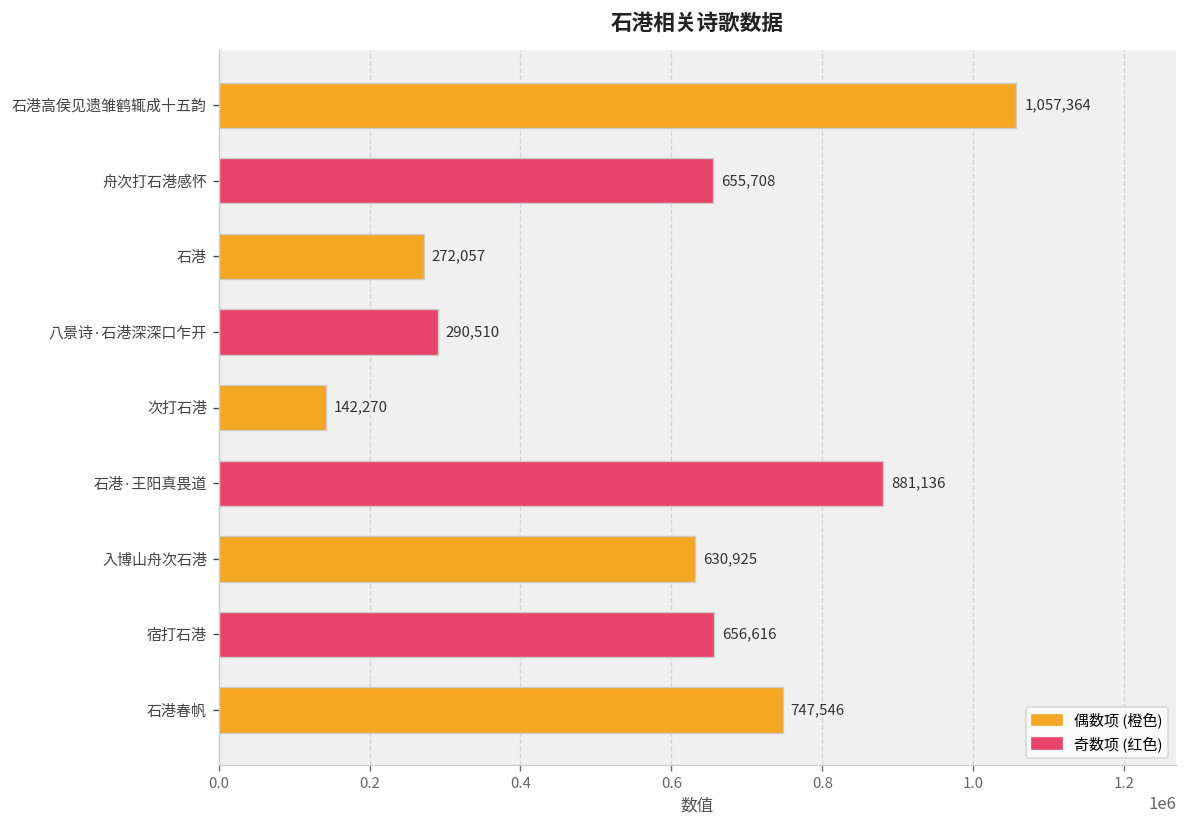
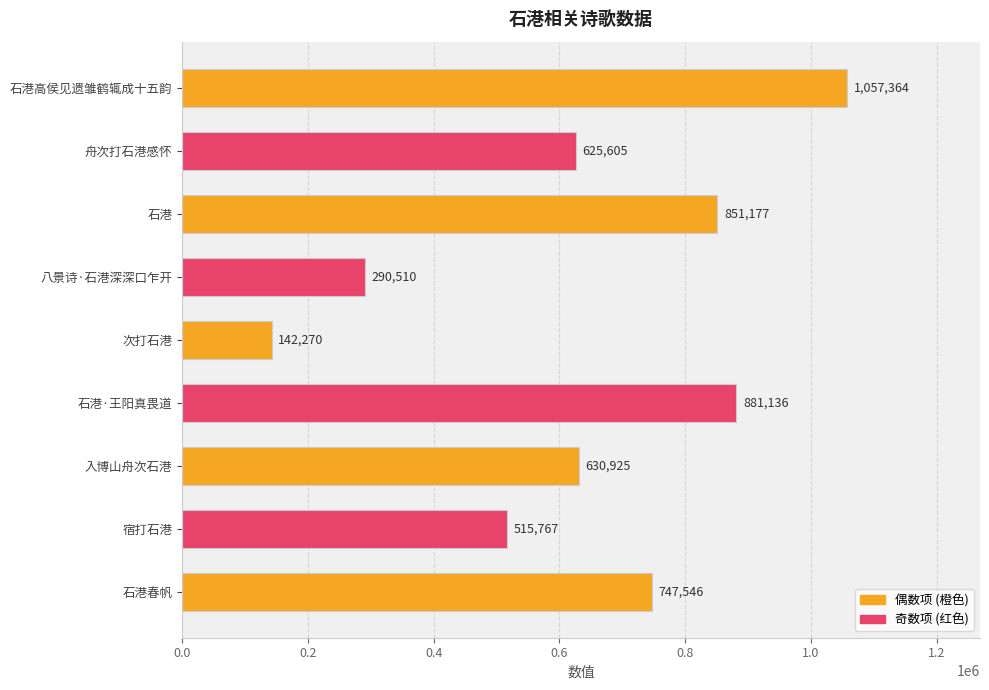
  {
    "石港高侯见遗雏鹤辄成十五韵": "1,057,364",
-   "舟次打石港感怀": "655,708",
-   "石港": "272,057",
+   "舟次打石港感怀": "625,605",
+   "石港": "851,177",
    "八景诗·石港深深口乍开": "290,510",
    "次打石港": "142,270",
    "石港·王阳真畏道": "881,136",
    "入博山舟次石港": "630,925",
-   "宿打石港": "656,616",
+   "宿打石港": "515,767",
    "石港春帆": "747,546"
  }
